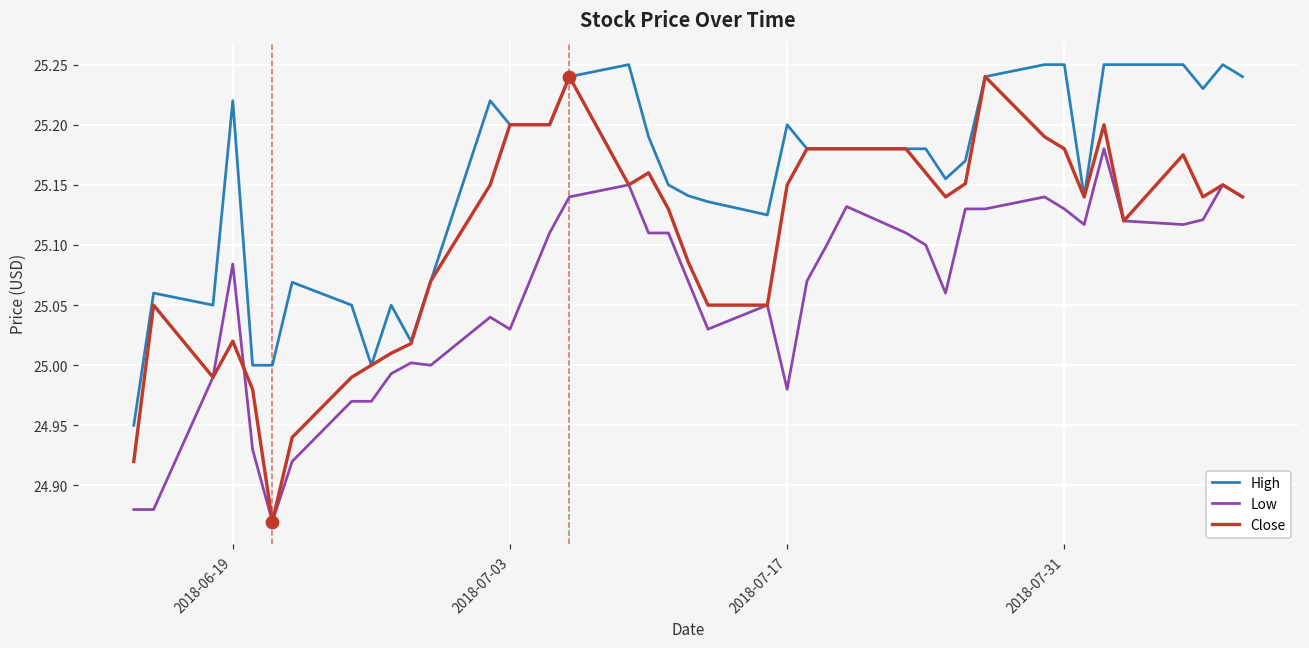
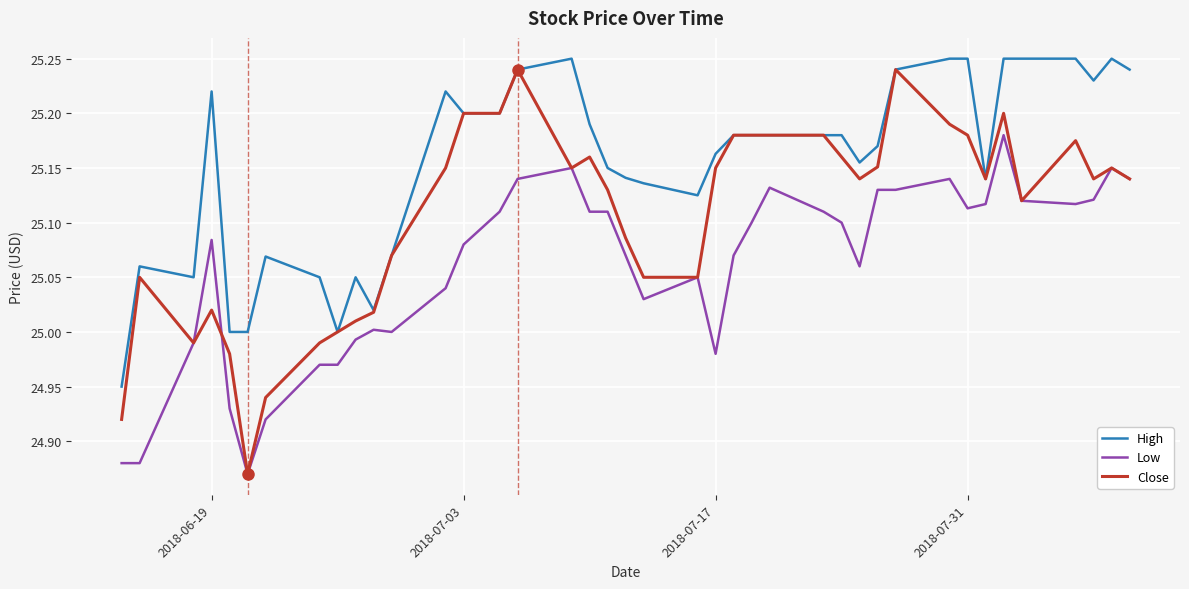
  {
    "High": {
      "2018-06-19": 25.220,
-     "2018-07-17": 25.200,
+     "2018-07-17": 25.163,
      "2018-07-31": 25.250
    },
    "Low": {
      "2018-06-19": 25.084,
-     "2018-07-03": 25.03,
+     "2018-07-03": 25.08,
      "2018-07-17": 24.980,
-     "2018-07-31": 25.130
+     "2018-07-31": 25.113
    }
  }
